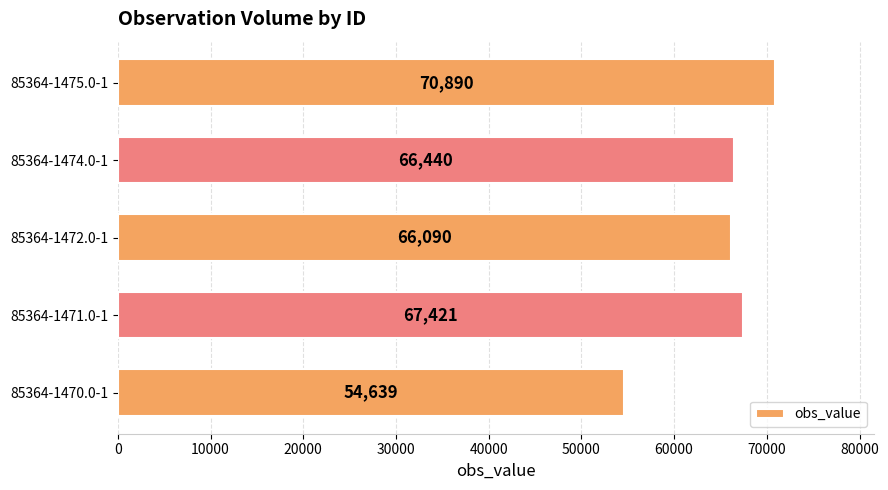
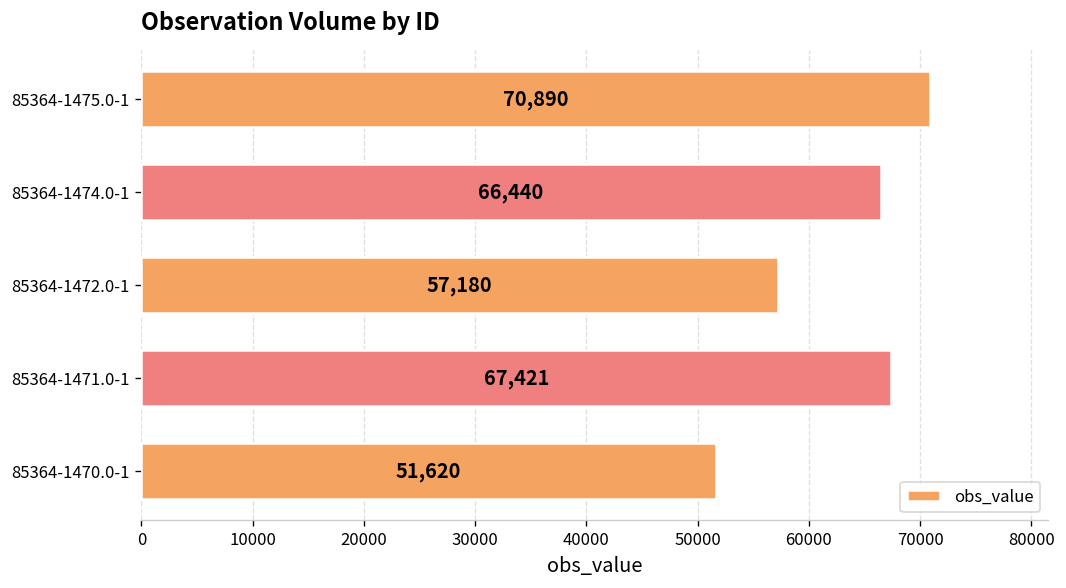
  {
    "85364-1475.0-1": "70,890",
    "85364-1474.0-1": "66,440",
-   "85364-1472.0-1": "66,090",
+   "85364-1472.0-1": "57,180",
    "85364-1471.0-1": "67,421",
-   "85364-1470.0-1": "54,639"
+   "85364-1470.0-1": "51,620"
  }
